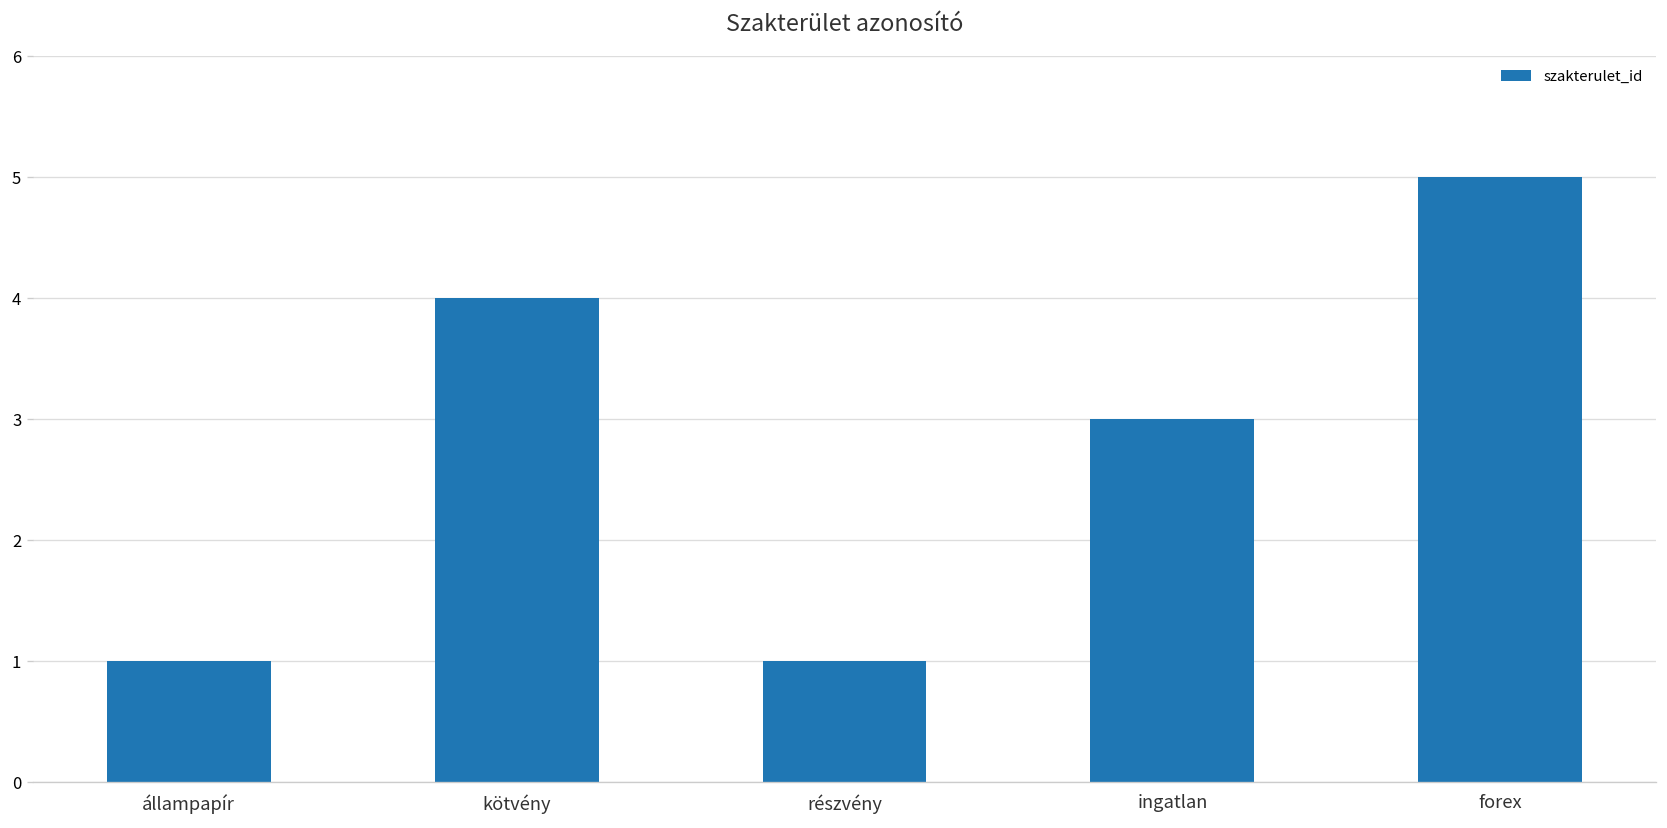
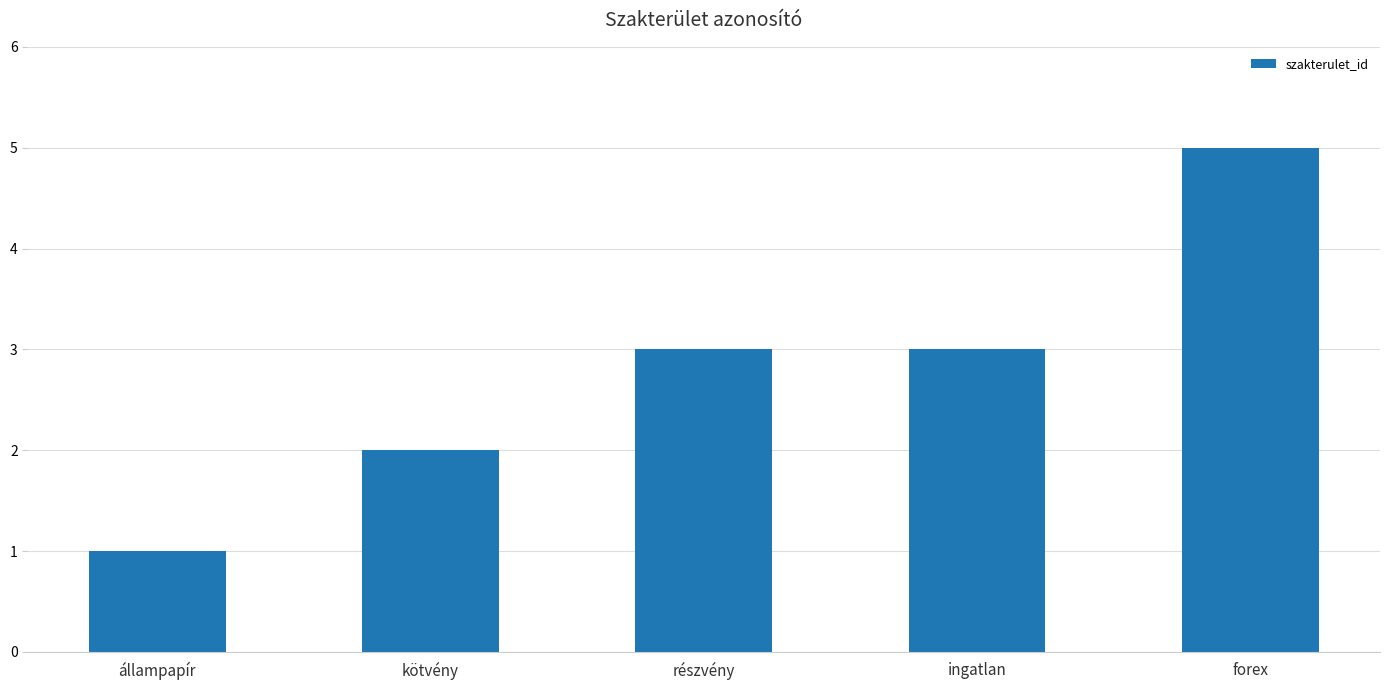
  {
    "állampapír": 1,
-   "kötvény": 4,
-   "részvény": 1,
+   "kötvény": 2,
+   "részvény": 3,
    "ingatlan": 3,
    "forex": 5
  }
